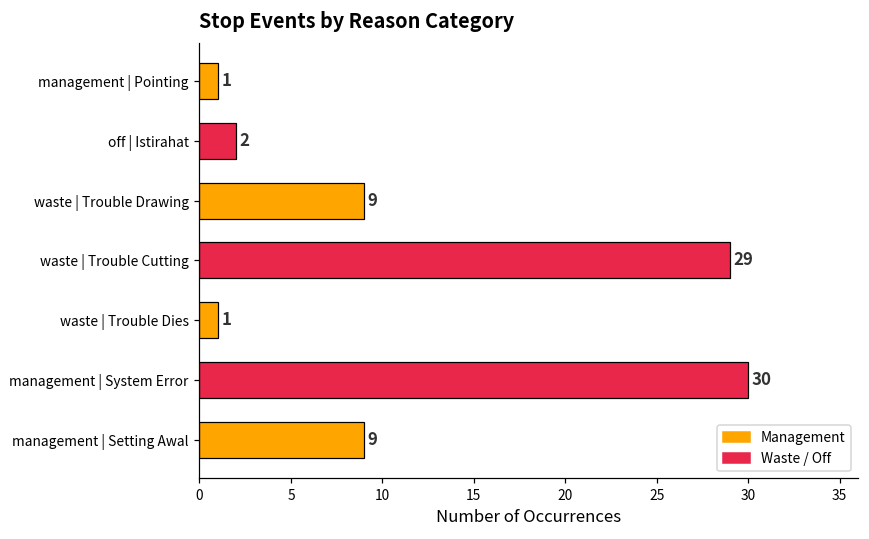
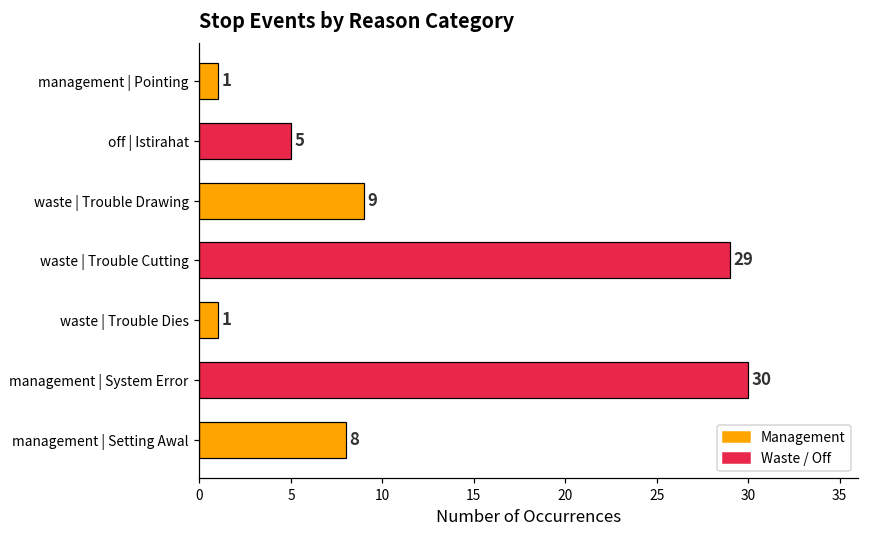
  {
    "management | Pointing": 1,
-   "off | Istirahat": 2,
+   "off | Istirahat": 5,
    "waste | Trouble Drawing": 9,
    "waste | Trouble Cutting": 29,
    "waste | Trouble Dies": 1,
    "management | System Error": 30,
-   "management | Setting Awal": 9
+   "management | Setting Awal": 8
  }
